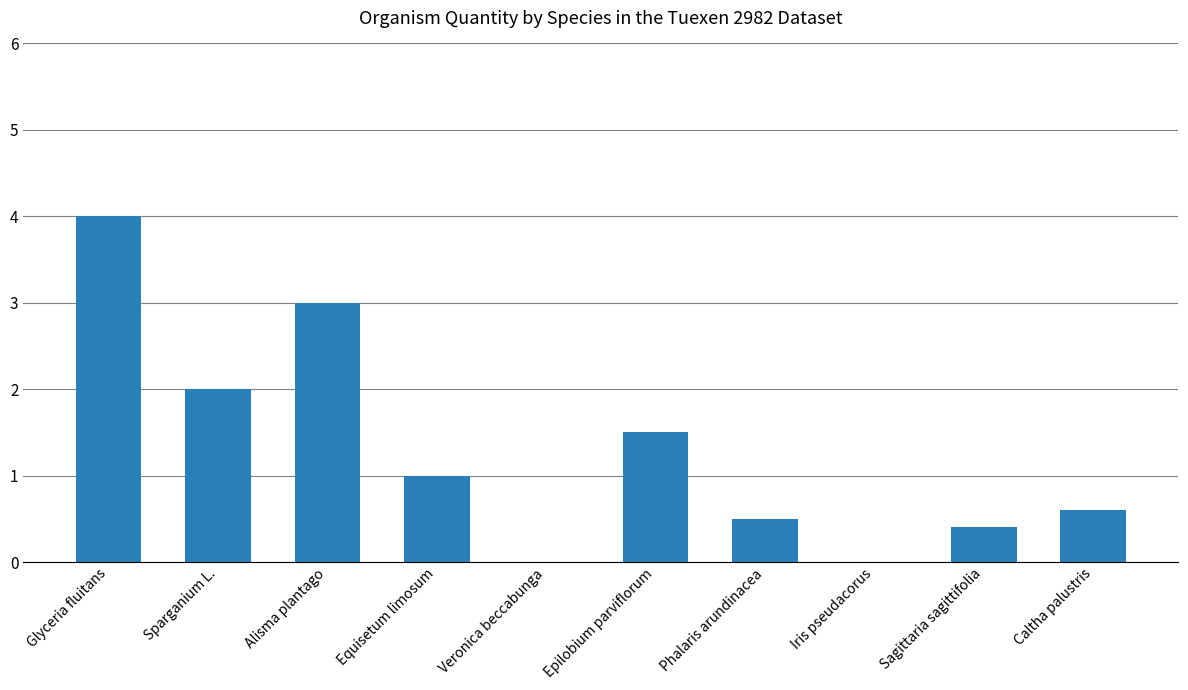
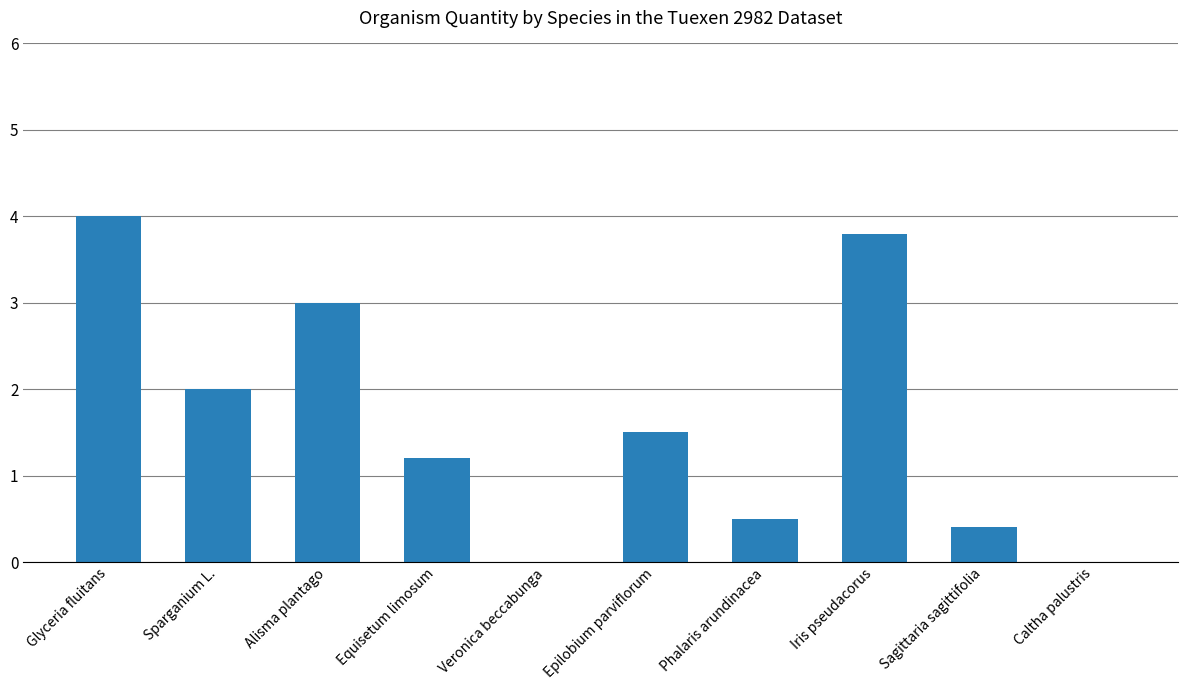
  {
    "Glyceria fluitans": 4.0,
    "Sparganium L.": 2.0,
    "Alisma plantago": 3.0,
-   "Equisetum limosum": 1.0,
+   "Equisetum limosum": 1.2,
    "Veronica beccabunga": 0.0,
    "Epilobium parviflorum": 1.5,
    "Phalaris arundinacea": 0.5,
-   "Iris pseudacorus": 0.0,
+   "Iris pseudacorus": 3.8,
    "Sagittaria sagittifolia": 0.4,
-   "Caltha palustris": 0.6
+   "Caltha palustris": 0.0
  }
